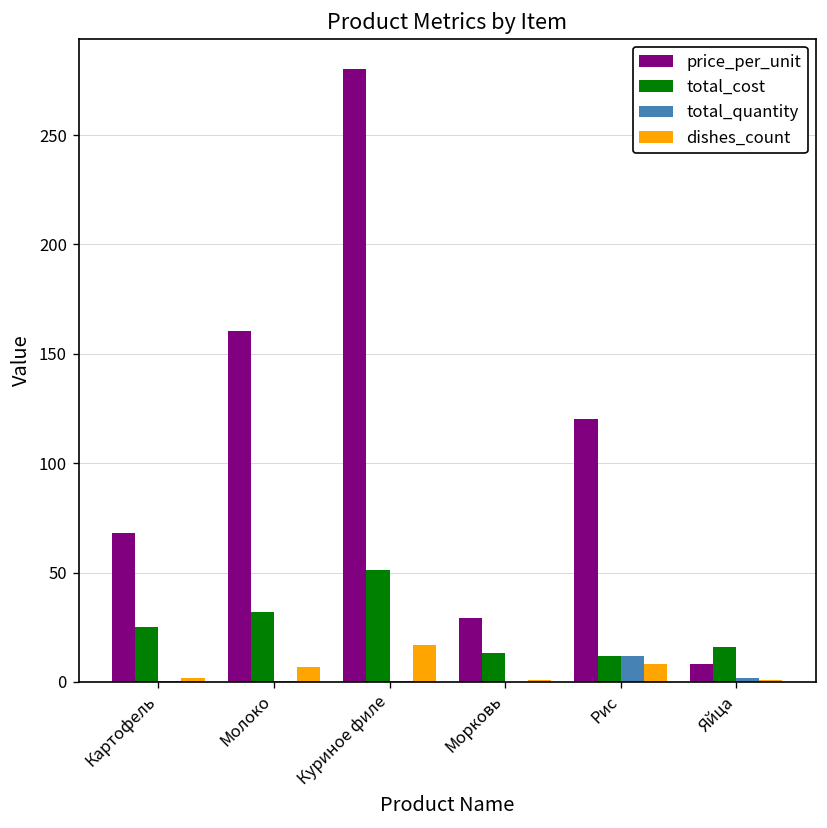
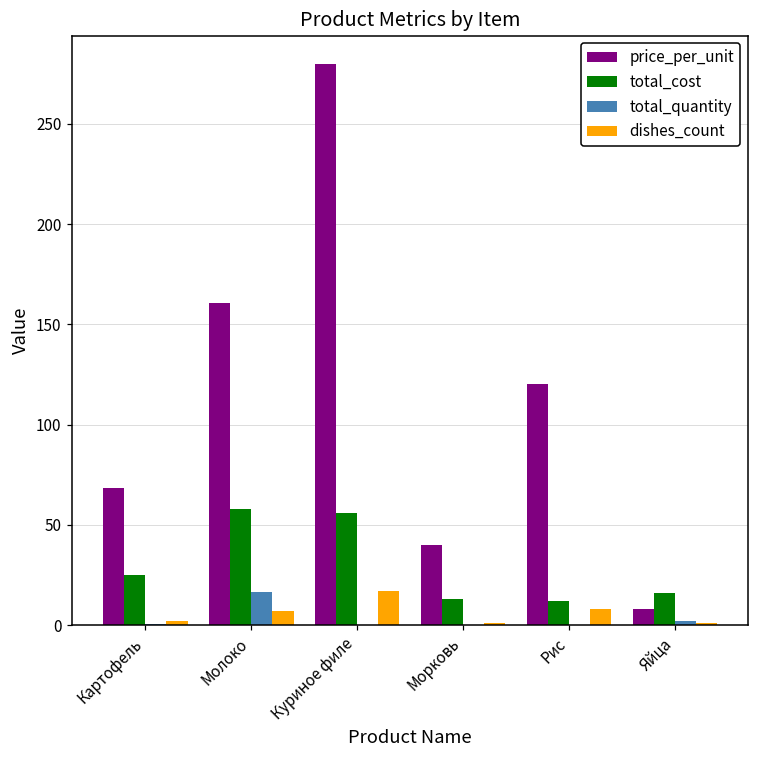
  {
    "price_per_unit": {
      "Картофель": 68,
      "Молоко": 160,
      "Куриное филе": 280,
-     "Морковь": 29,
+     "Морковь": 40,
      "Рис": 120,
      "Яйца": 8
    },
    "total_cost": {
      "Картофель": 25,
-     "Молоко": 32,
-     "Куриное филе": 51,
+     "Молоко": 58,
+     "Куриное филе": 56,
      "Морковь": 13,
      "Рис": 12,
      "Яйца": 16
    },
    "total_quantity": {
-     "Молоко": 0,
-     "Рис": 12,
+     "Молоко": 16,
+     "Рис": 0,
      "Яйца": 2
    },
    "dishes_count": {
      "Картофель": 2,
      "Молоко": 7,
      "Куриное филе": 17,
      "Рис": 8
    }
  }
